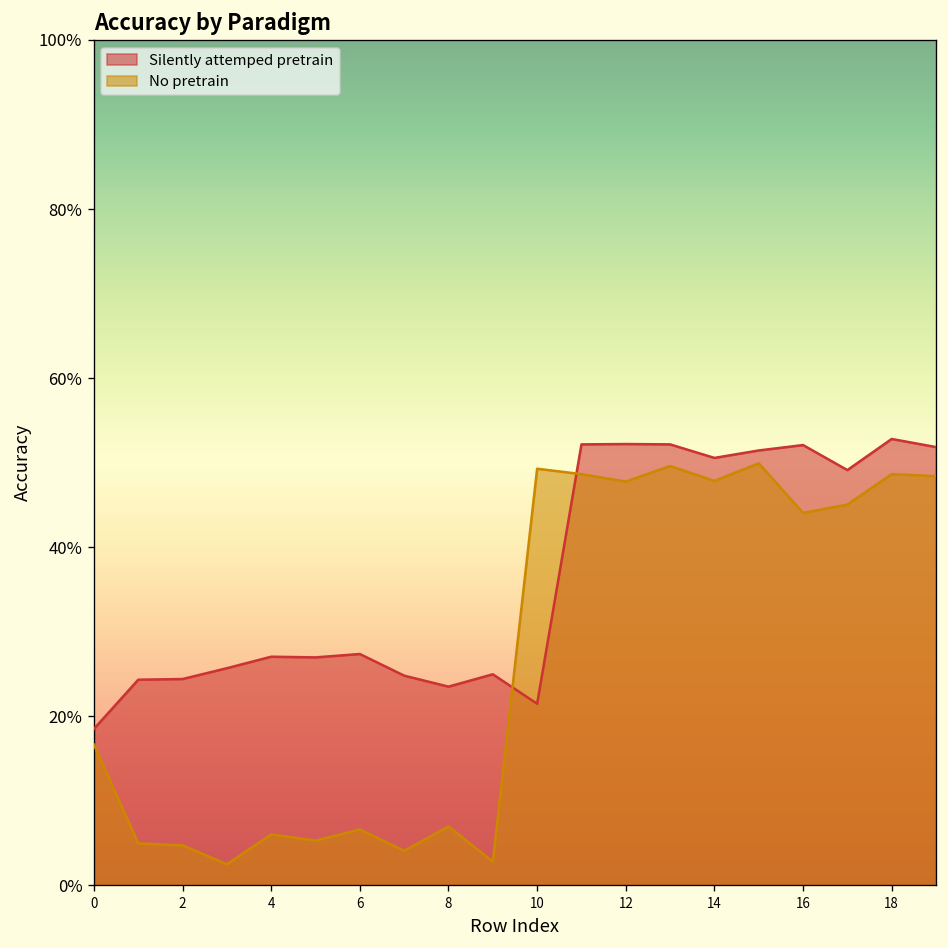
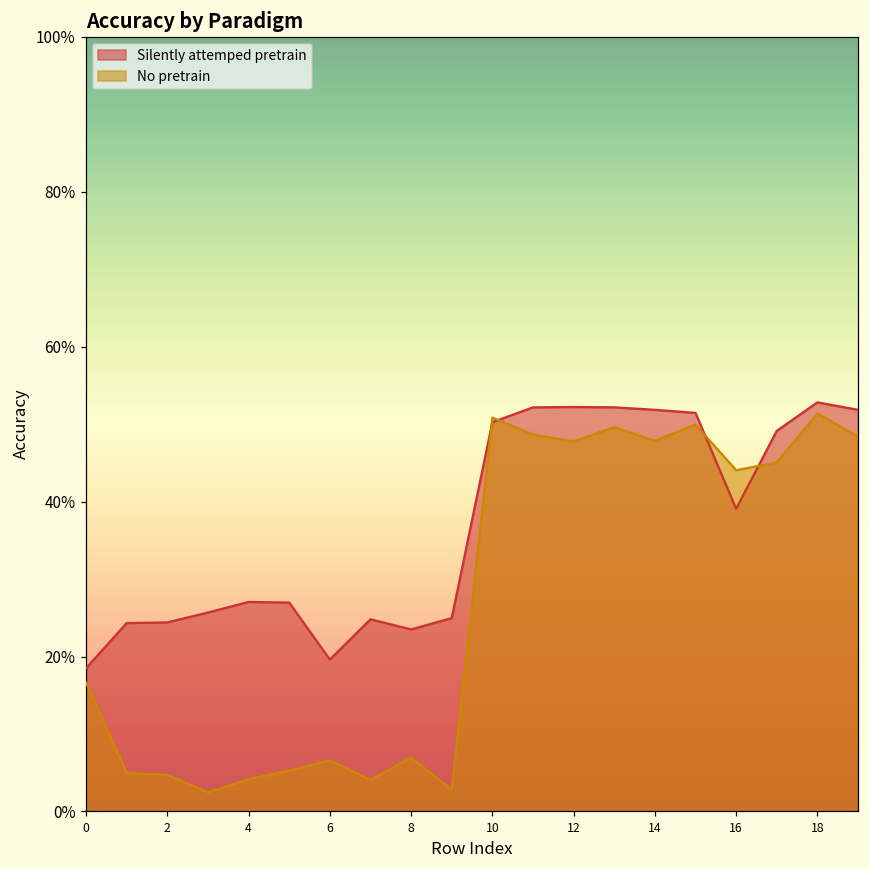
  {
    "Silently attemped pretrain": {
      "0": "19%",
      "2": "24%",
      "4": "27%",
-     "6": "27%",
+     "6": "20%",
      "8": "24%",
-     "10": "21%",
+     "10": "50%",
      "12": "52%",
-     "14": "51%",
-     "16": "52%",
+     "14": "52%",
+     "16": "39%",
      "18": "53%"
    },
    "No pretrain": {
      "0": "17%",
      "2": "5%",
-     "4": "6%",
+     "4": "4%",
      "6": "7%",
      "8": "7%",
-     "10": "49%",
+     "10": "51%",
      "12": "48%",
      "14": "48%",
      "16": "44%",
-     "18": "49%"
+     "18": "51%"
    }
  }
